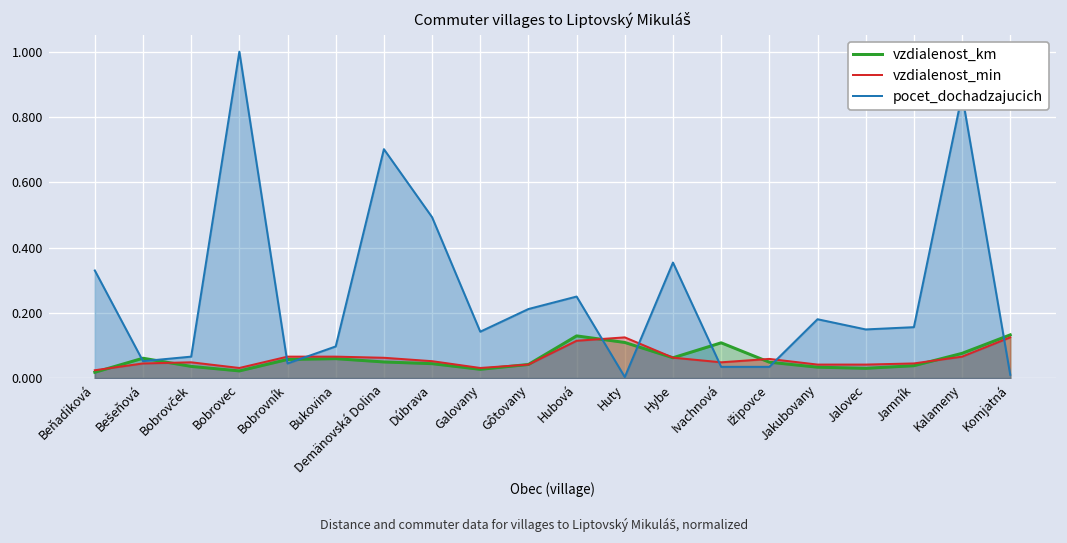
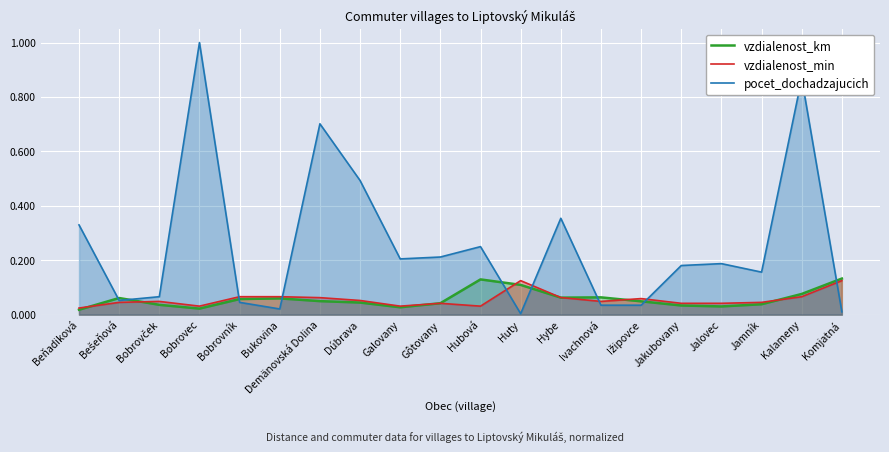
  {
    "vzdialenost_km": {
      "Bobrovček": 0.04,
      "Demänovská Dolina": 0.05,
      "Hubová": 0.13,
      "Huty": 0.11,
-     "Ivachnová": 0.11,
+     "Ivachnová": 0.06,
      "Ižipovce": 0.05,
      "Jalovec": 0.03,
      "Kalameny": 0.08
    },
    "vzdialenost_min": {
      "Bobrovček": 0.05,
      "Demänovská Dolina": 0.06,
-     "Hubová": 0.11,
+     "Hubová": 0.03,
      "Huty": 0.13,
      "Ivachnová": 0.05,
      "Ižipovce": 0.06,
      "Jalovec": 0.04,
      "Kalameny": 0.07
    },
    "pocet_dochadzajucich": {
      "Beňadiková": 0.33,
      "Bobrovček": 0.07,
      "Bobrovec": 1.00,
      "Bobrovník": 0.05,
-     "Bukovina": 0.10,
+     "Bukovina": 0.02,
      "Demänovská Dolina": 0.70,
      "Dúbrava": 0.49,
-     "Galovany": 0.14,
+     "Galovany": 0.20,
      "Gôtovany": 0.21,
      "Hubová": 0.25,
      "Huty": 0.00,
      "Hybe": 0.35,
      "Ivachnová": 0.03,
      "Ižipovce": 0.03,
      "Jakubovany": 0.18,
-     "Jalovec": 0.15,
+     "Jalovec": 0.19,
      "Jamník": 0.16,
      "Komjatná": 0.01
    }
  }
